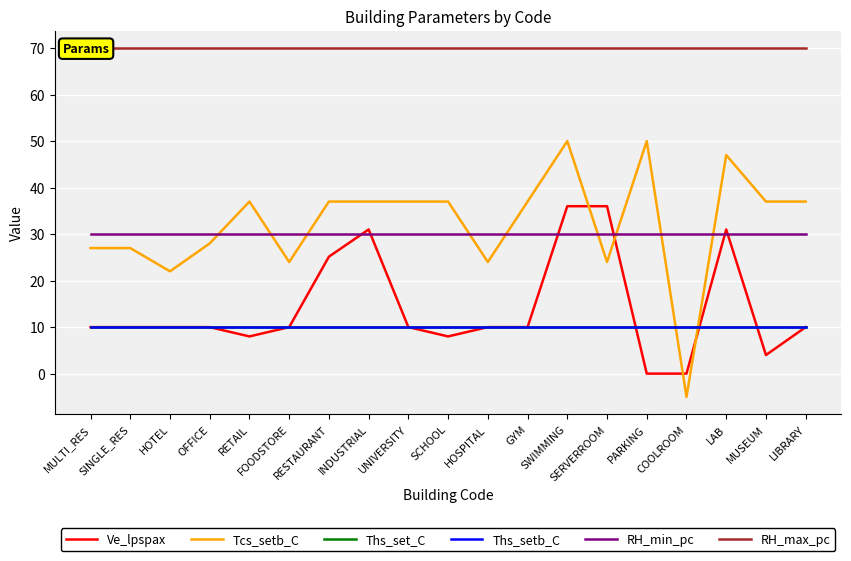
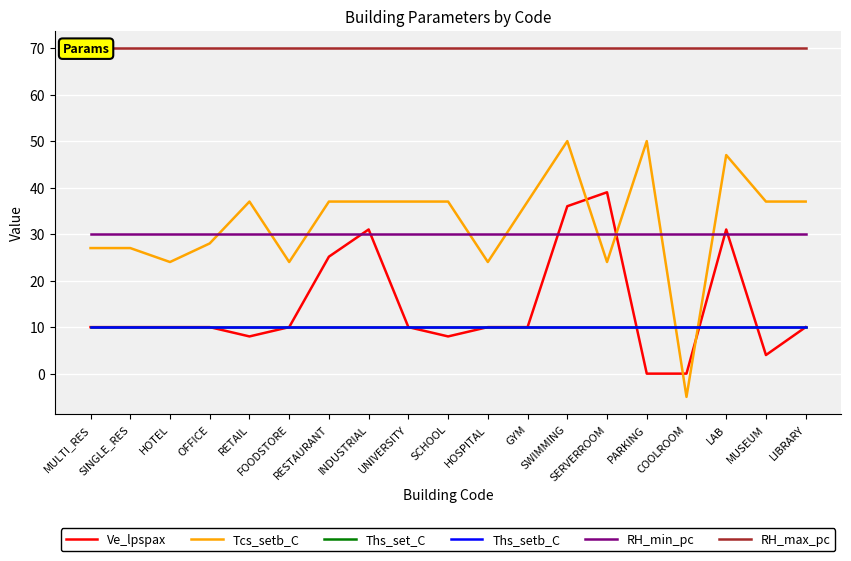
  {
    "Ve_lpspax": {
      "RETAIL": 8,
      "RESTAURANT": 25,
      "INDUSTRIAL": 31,
      "SCHOOL": 8,
      "SWIMMING": 36,
-     "SERVERROOM": 36,
+     "SERVERROOM": 39,
      "PARKING": 0,
      "COOLROOM": 0,
      "LAB": 31,
      "MUSEUM": 4
    },
    "Tcs_setb_C": {
      "MULTI_RES": 27,
      "SINGLE_RES": 27,
-     "HOTEL": 22,
+     "HOTEL": 24,
      "OFFICE": 28,
      "RETAIL": 37,
      "FOODSTORE": 24,
      "RESTAURANT": 37,
      "INDUSTRIAL": 37,
      "UNIVERSITY": 37,
      "SCHOOL": 37,
      "HOSPITAL": 24,
      "GYM": 37,
      "SWIMMING": 50,
      "SERVERROOM": 24,
      "PARKING": 50,
      "COOLROOM": -5,
      "LAB": 47,
      "MUSEUM": 37,
      "LIBRARY": 37
    },
    "Ths_setb_C": {
      "RETAIL": 10,
      "RESTAURANT": 10,
      "INDUSTRIAL": 10,
      "SCHOOL": 10,
      "SWIMMING": 10,
      "SERVERROOM": 10,
      "PARKING": 10,
      "COOLROOM": 10,
      "LAB": 10,
      "MUSEUM": 10
    },
    "RH_min_pc": {
      "MULTI_RES": 30,
      "SINGLE_RES": 30,
      "HOTEL": 30,
      "OFFICE": 30,
      "RETAIL": 30,
      "FOODSTORE": 30,
      "RESTAURANT": 30,
      "INDUSTRIAL": 30,
      "UNIVERSITY": 30,
      "SCHOOL": 30,
      "HOSPITAL": 30,
      "GYM": 30,
      "SWIMMING": 30,
      "SERVERROOM": 30,
      "PARKING": 30,
      "COOLROOM": 30,
      "LAB": 30,
      "MUSEUM": 30,
      "LIBRARY": 30
    },
    "RH_max_pc": {
      "SINGLE_RES": 70,
      "HOTEL": 70,
      "OFFICE": 70,
      "RETAIL": 70,
      "FOODSTORE": 70,
      "RESTAURANT": 70,
      "INDUSTRIAL": 70,
      "UNIVERSITY": 70,
      "SCHOOL": 70,
      "HOSPITAL": 70,
      "GYM": 70,
      "SWIMMING": 70,
      "SERVERROOM": 70,
      "PARKING": 70,
      "COOLROOM": 70,
      "LAB": 70,
      "MUSEUM": 70,
      "LIBRARY": 70
    }
  }
